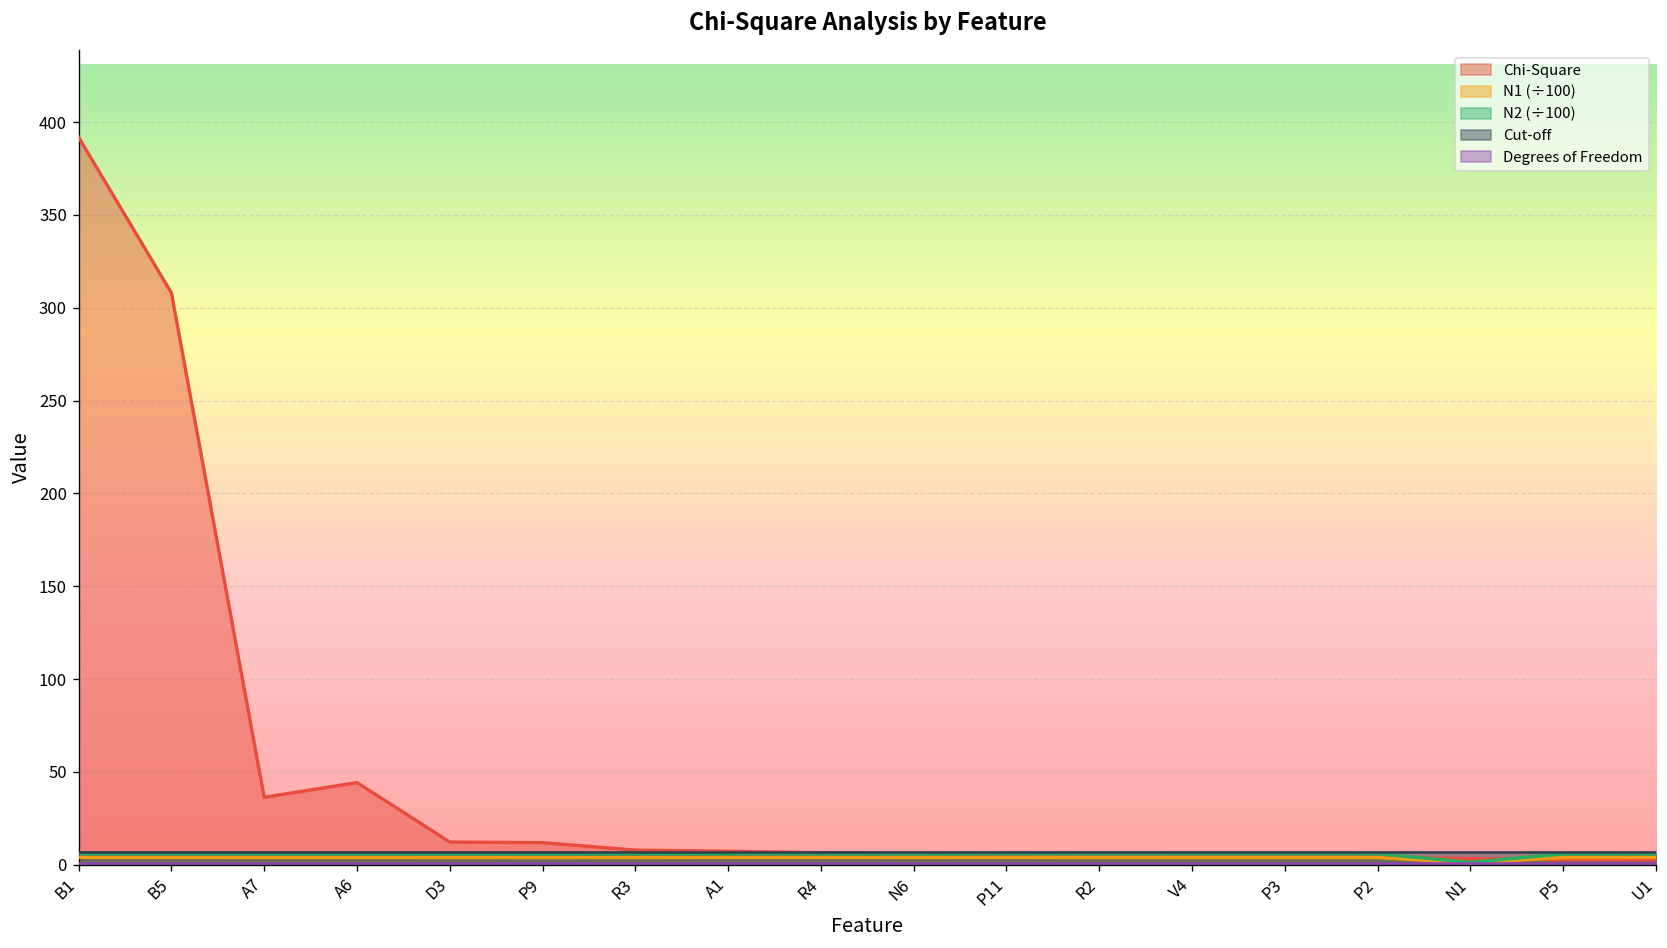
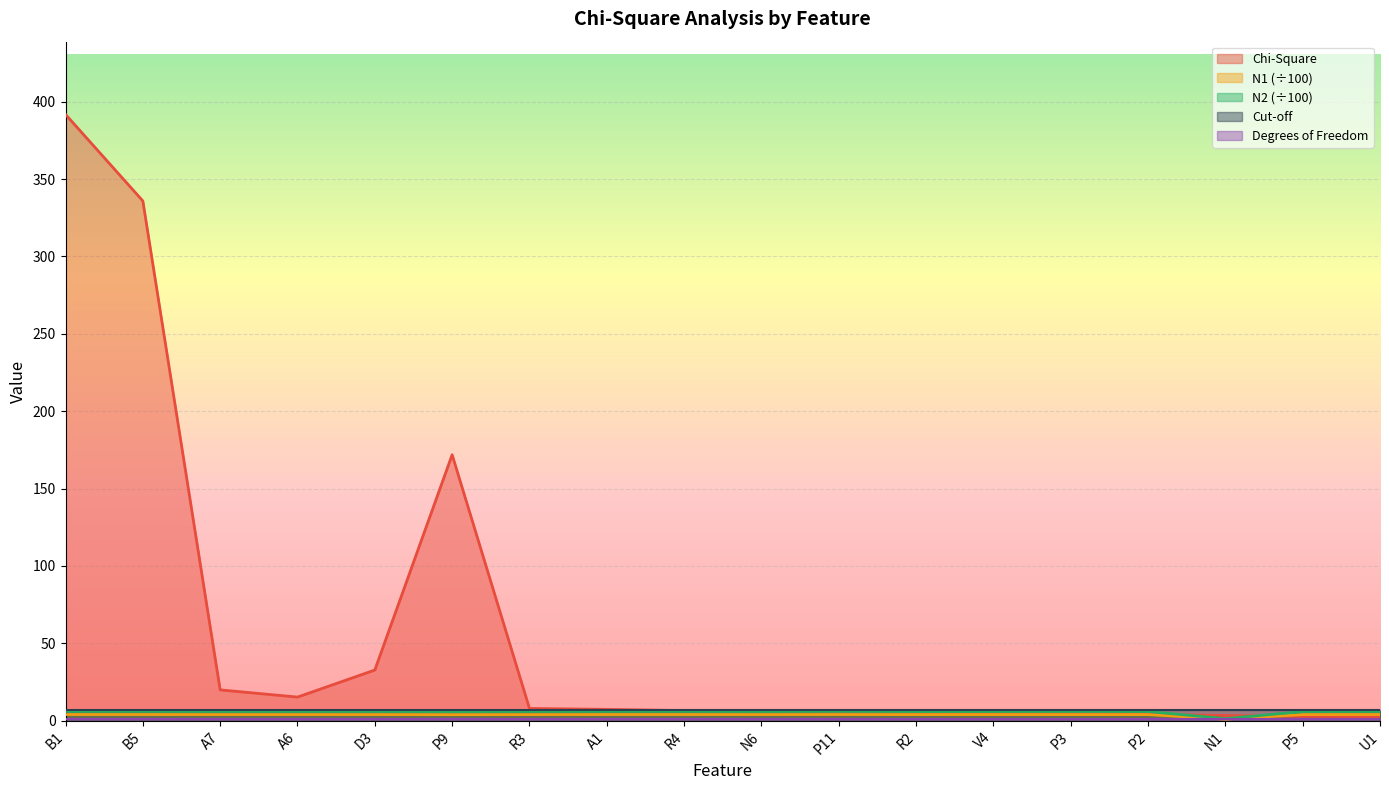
  {
    "Chi-Square": {
      "B1": 392,
-     "B5": 308,
-     "A7": 36,
-     "A6": 44,
-     "D3": 12,
-     "P9": 12,
+     "B5": 336,
+     "A7": 20,
+     "A6": 15,
+     "D3": 33,
+     "P9": 172,
      "N1": 3
    },
    "N1 (÷100)": {
      "B1": 4,
      "B5": 4,
      "A7": 4,
      "A6": 4,
      "D3": 4,
      "P9": 4,
      "R3": 4,
      "A1": 4,
      "R4": 4,
      "N6": 4,
      "P11": 4
    },
    "Cut-off": {
      "N1": 7
    },
    "Degrees of Freedom": {
      "B1": 1,
      "B5": 1,
      "A7": 1,
      "A6": 1,
      "D3": 1,
      "P9": 1,
      "R3": 1,
      "A1": 1,
      "R4": 1,
      "N6": 1,
      "P11": 1,
      "R2": 1,
      "V4": 1,
      "P3": 1,
      "P2": 1,
      "P5": 1
    }
  }
